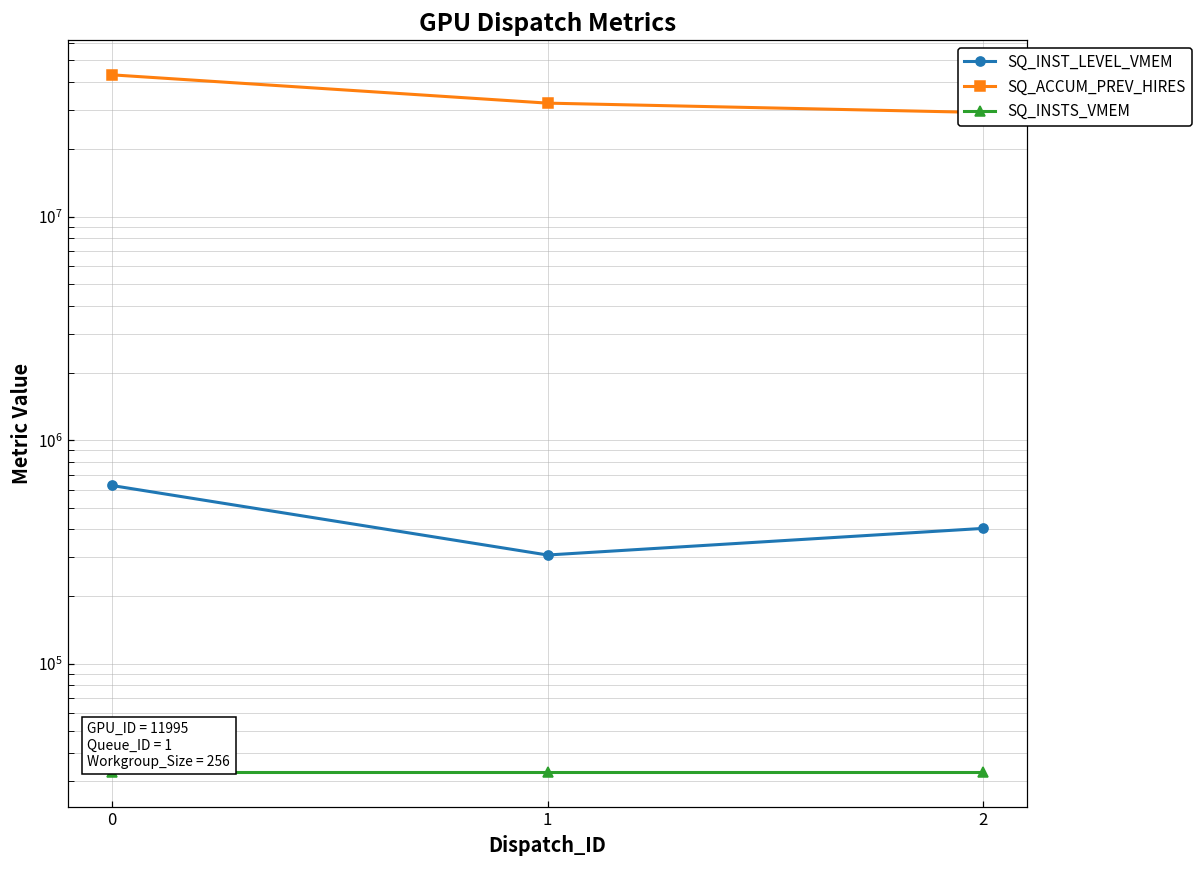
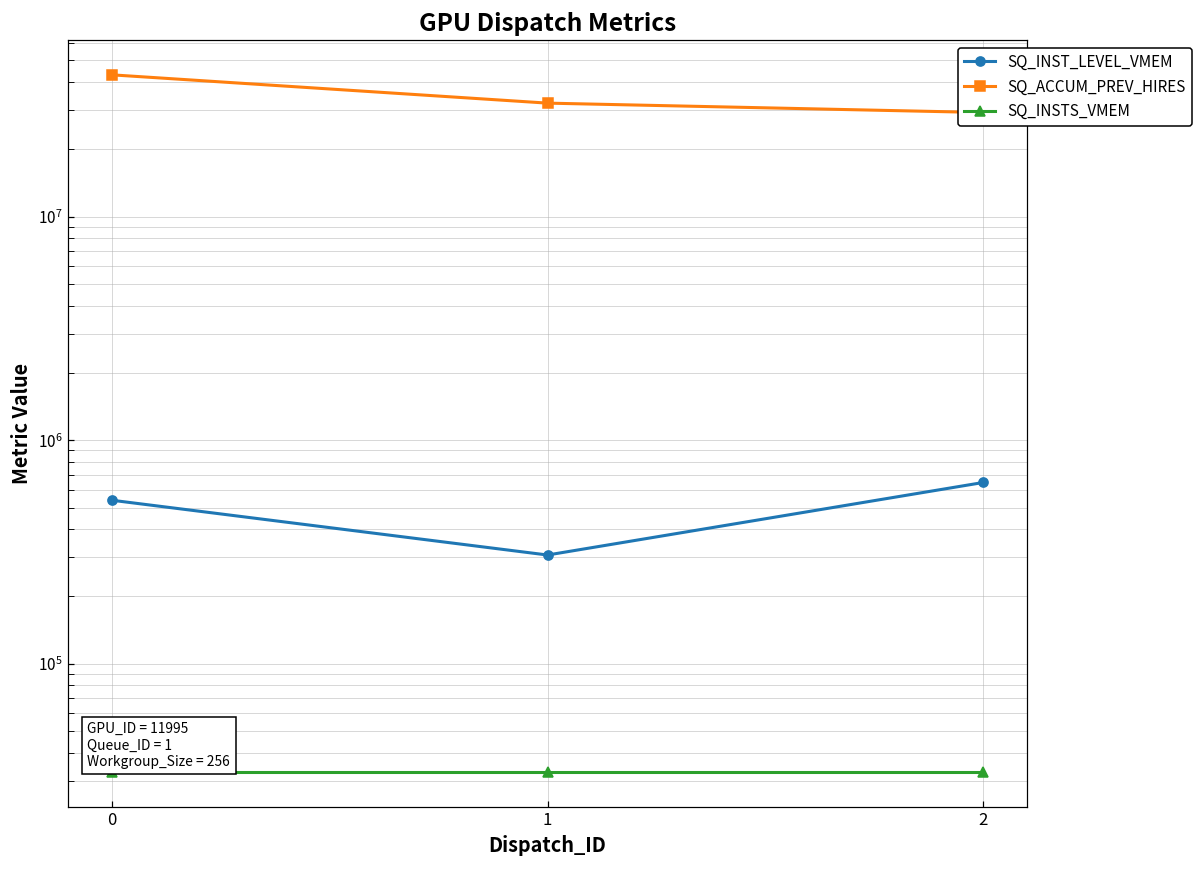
  {
    "SQ_INST_LEVEL_VMEM": {
-     "0": 630000,
+     "0": 540000,
      "1": 310000,
-     "2": 400000
+     "2": 650000
    },
    "SQ_ACCUM_PREV_HIRES": {
      "0": 43000000,
      "1": 32000000
    },
    "SQ_INSTS_VMEM": {
      "1": 33000,
      "2": 33000
    }
  }
